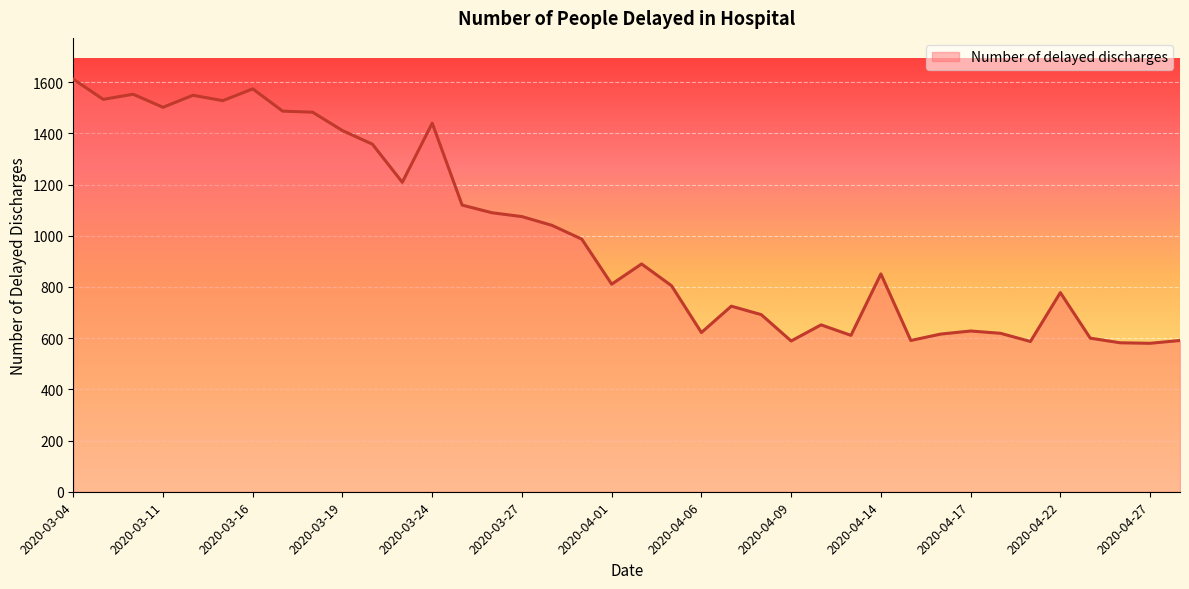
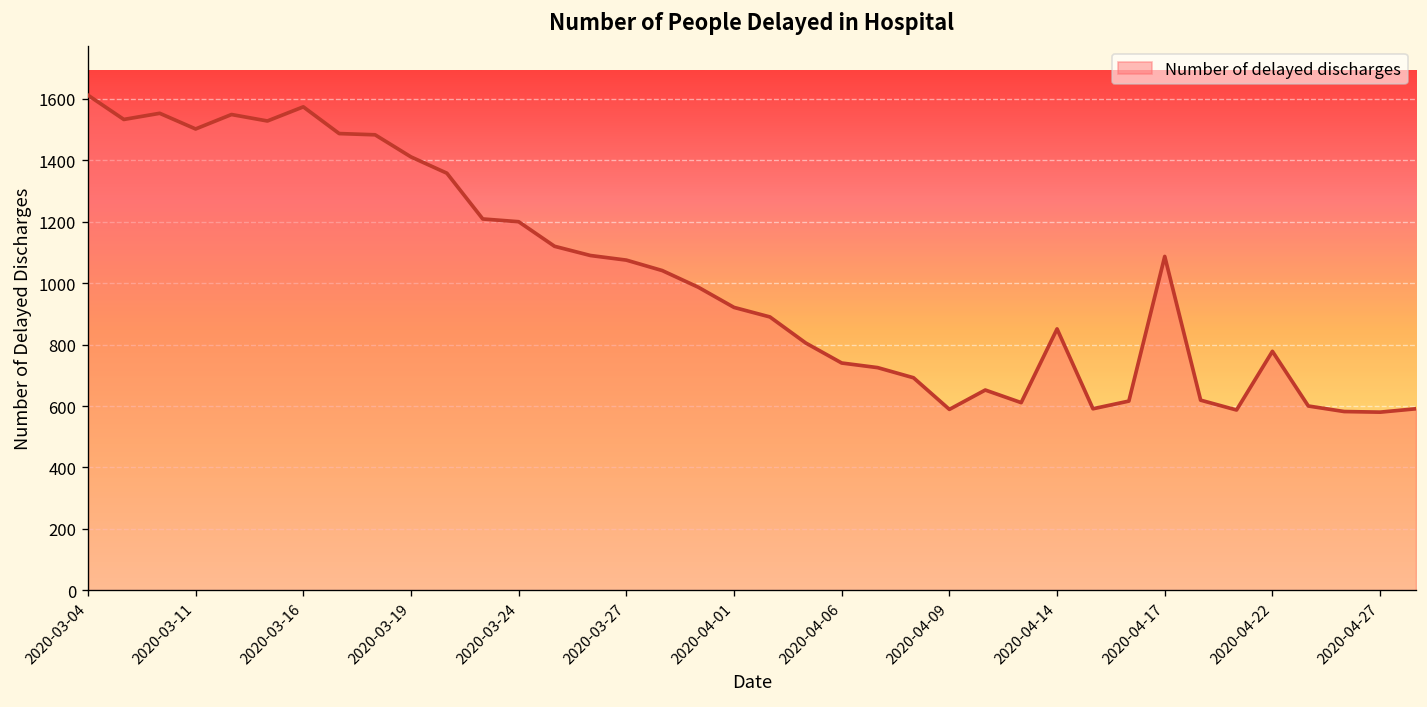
  {
    "2020-03-04": 1610,
    "2020-03-11": 1500,
    "2020-03-16": 1570,
    "2020-03-19": 1410,
-   "2020-03-24": 1440,
+   "2020-03-24": 1200,
    "2020-03-27": 1080,
-   "2020-04-01": 810,
-   "2020-04-06": 620,
+   "2020-04-01": 920,
+   "2020-04-06": 740,
    "2020-04-09": 590,
    "2020-04-14": 850,
-   "2020-04-17": 630,
+   "2020-04-17": 1090,
    "2020-04-22": 780,
    "2020-04-27": 580
  }
